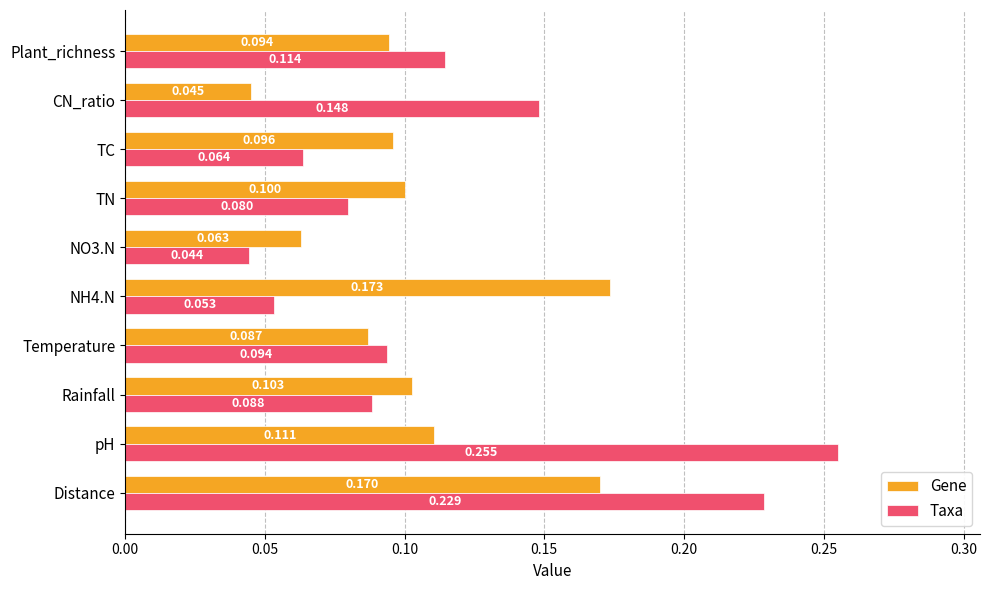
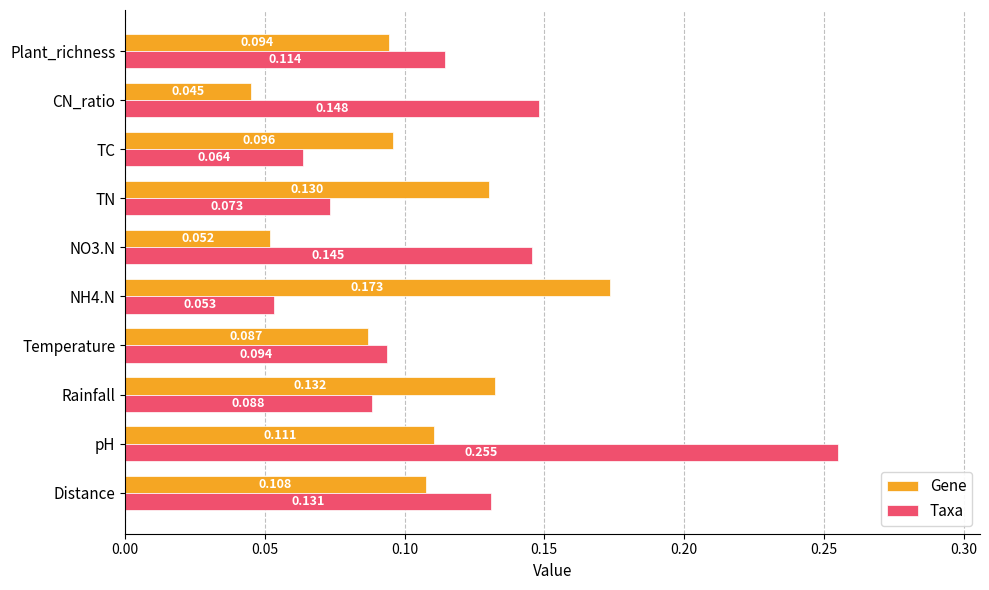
  {
    "Gene": {
      "Plant_richness": 0.094,
      "CN_ratio": 0.045,
      "TC": 0.096,
-     "TN": 0.100,
-     "NO3.N": 0.063,
+     "TN": 0.130,
+     "NO3.N": 0.052,
      "NH4.N": 0.173,
      "Temperature": 0.087,
-     "Rainfall": 0.103,
+     "Rainfall": 0.132,
      "pH": 0.111,
-     "Distance": 0.170
+     "Distance": 0.108
    },
    "Taxa": {
      "Plant_richness": 0.114,
      "CN_ratio": 0.148,
      "TC": 0.064,
-     "TN": 0.080,
-     "NO3.N": 0.044,
+     "TN": 0.073,
+     "NO3.N": 0.145,
      "NH4.N": 0.053,
      "Temperature": 0.094,
      "Rainfall": 0.088,
      "pH": 0.255,
-     "Distance": 0.229
+     "Distance": 0.131
    }
  }
